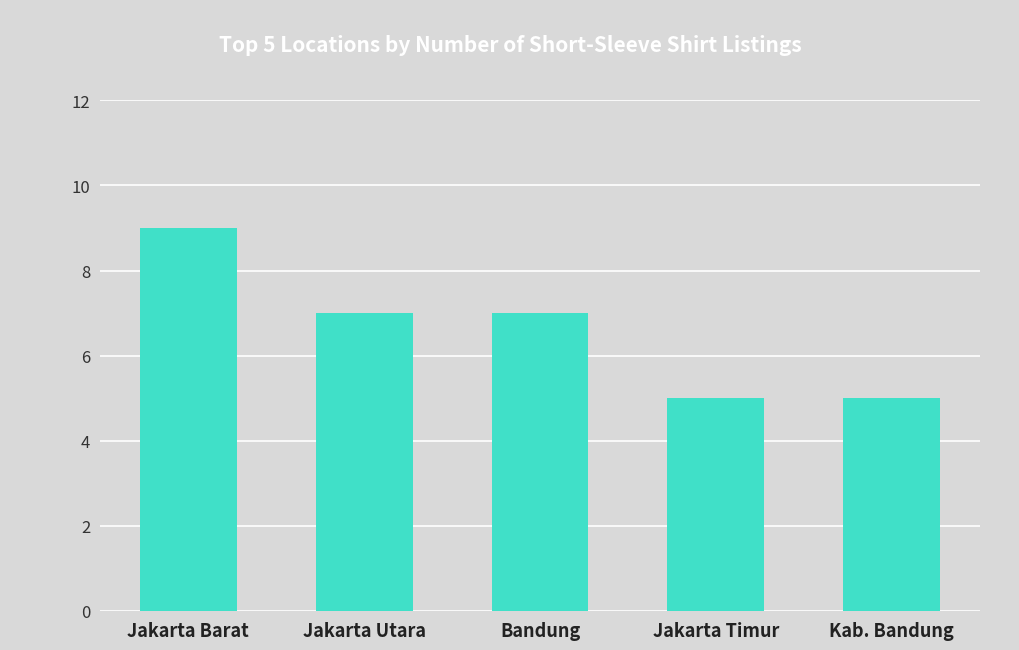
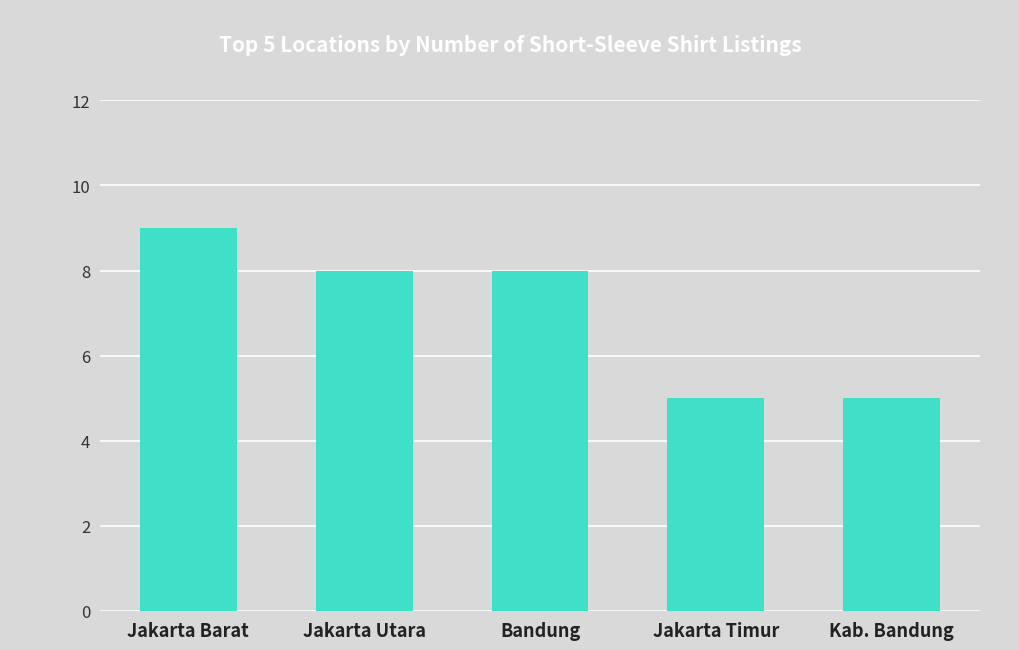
  {
    "Jakarta Barat": 9,
-   "Jakarta Utara": 7,
-   "Bandung": 7,
+   "Jakarta Utara": 8,
+   "Bandung": 8,
    "Jakarta Timur": 5,
    "Kab. Bandung": 5
  }
